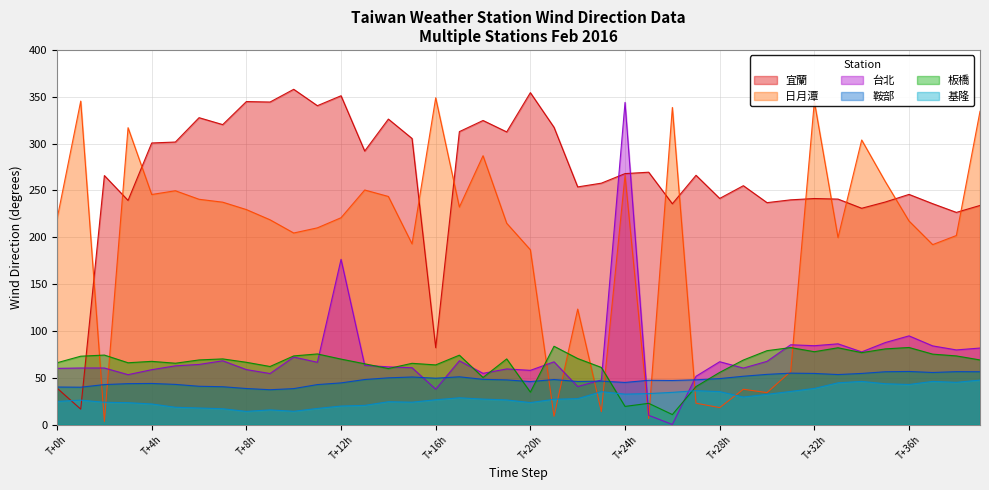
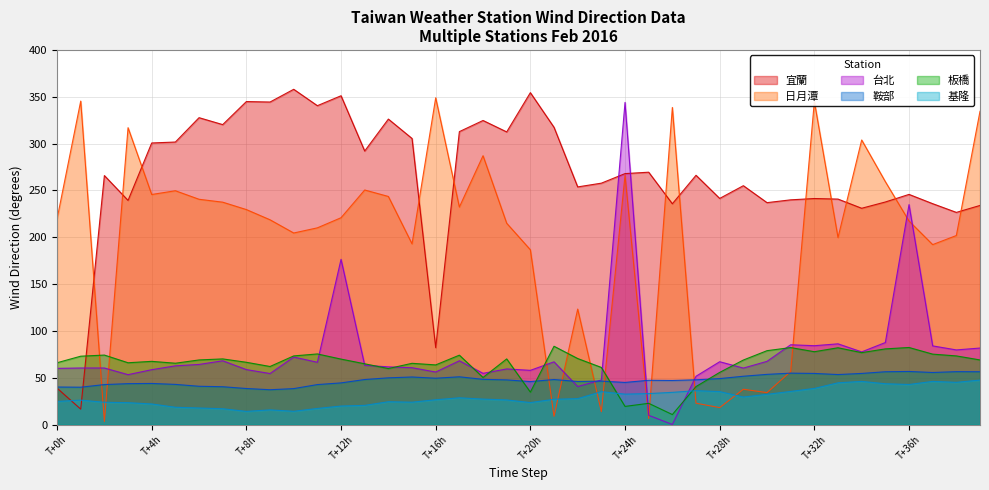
  {
    "宜蘭": {
      "T+4h": 300,
      "T+8h": 340,
      "T+12h": 350,
      "T+16h": 80,
      "T+20h": 350,
      "T+28h": 240,
      "T+32h": 240,
      "T+36h": 250
    },
    "日月潭": {
      "T+0h": 220,
      "T+4h": 250,
      "T+8h": 230,
      "T+12h": 220,
      "T+16h": 350,
      "T+20h": 190,
      "T+28h": 20,
      "T+36h": 220
    },
    "台北": {
      "T+0h": 60,
      "T+4h": 60,
      "T+8h": 60,
      "T+12h": 180,
-     "T+16h": 40,
+     "T+16h": 60,
      "T+20h": 60,
      "T+24h": 340,
      "T+28h": 70,
      "T+32h": 80,
-     "T+36h": 90
+     "T+36h": 230
    },
    "板橋": {
      "T+0h": 70,
      "T+4h": 70,
      "T+8h": 70,
      "T+12h": 70,
      "T+16h": 60,
      "T+20h": 30,
      "T+24h": 20,
      "T+28h": 60,
      "T+32h": 80,
      "T+36h": 80
    }
  }
